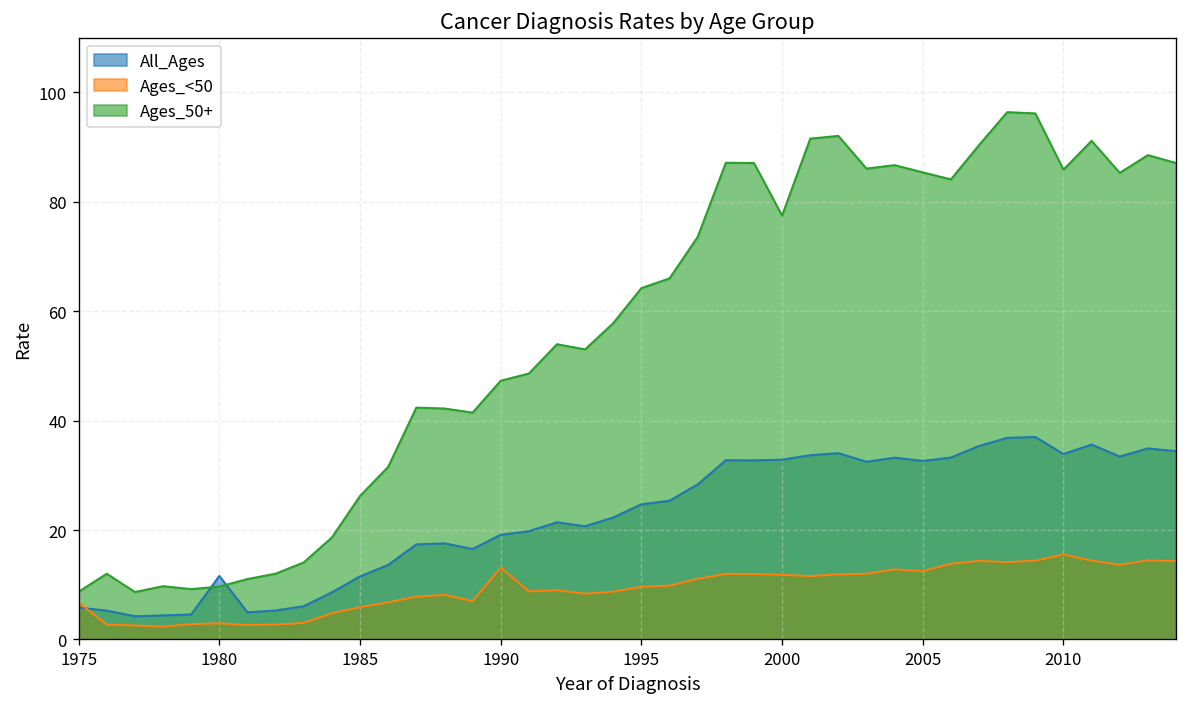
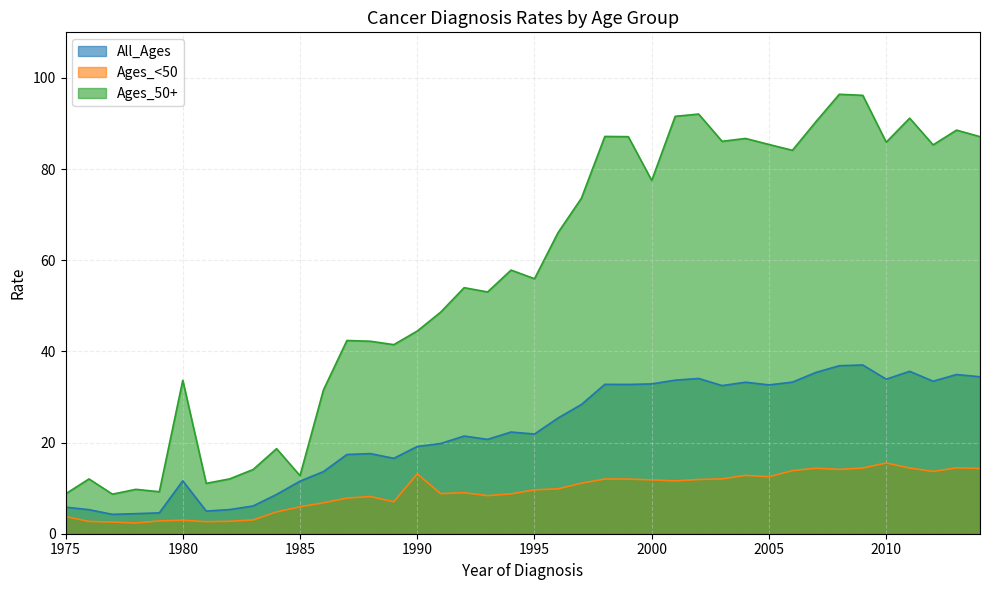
  {
    "All_Ages": {
      "1975": 6,
      "1980": 12,
      "1985": 12,
      "1990": 19,
-     "1995": 25,
+     "1995": 22,
      "2000": 33,
      "2005": 33,
      "2010": 34
    },
    "Ages_<50": {
-     "1975": 7,
+     "1975": 4,
      "1980": 3,
      "1985": 6,
      "1990": 13,
      "1995": 10,
      "2000": 12,
      "2005": 13,
      "2010": 16
    },
    "Ages_50+": {
      "1975": 9,
-     "1980": 10,
-     "1985": 26,
-     "1990": 47,
-     "1995": 64,
+     "1980": 34,
+     "1985": 13,
+     "1990": 44,
+     "1995": 56,
      "2000": 78,
      "2005": 85,
      "2010": 86
    }
  }
